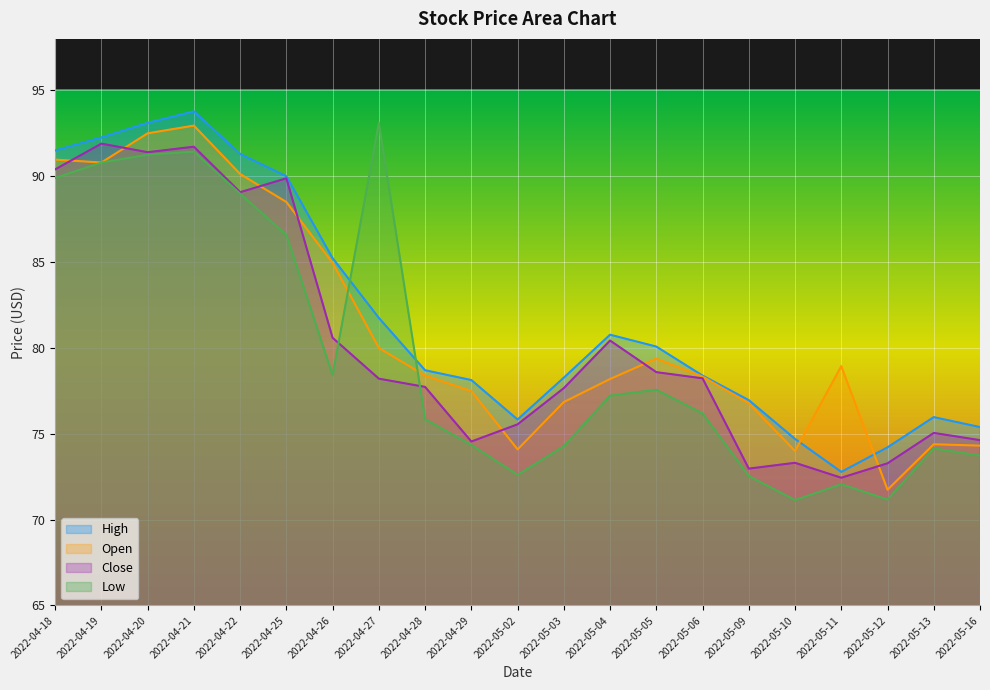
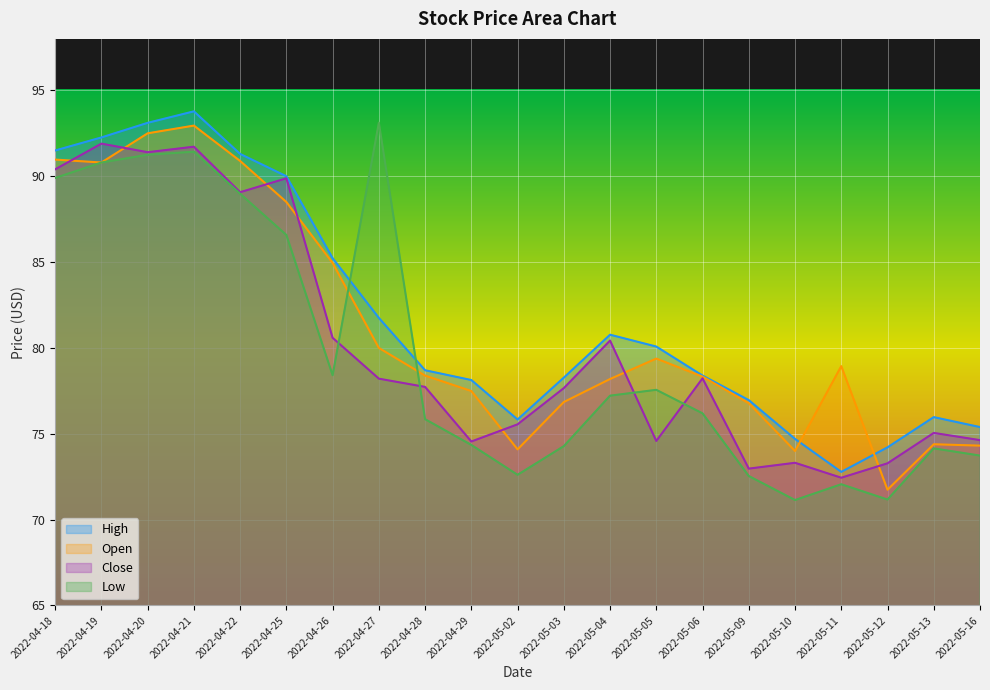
  {
    "High": {
      "2022-04-18": 91.5,
      "2022-04-19": 92.3,
      "2022-04-20": 93.1,
      "2022-04-21": 93.8,
      "2022-04-22": 91.3,
      "2022-04-26": 85.2,
      "2022-04-27": 81.8,
      "2022-04-28": 78.7,
      "2022-04-29": 78.1,
      "2022-05-02": 75.8,
      "2022-05-03": 78.3,
      "2022-05-04": 80.8,
      "2022-05-05": 80.1,
      "2022-05-09": 77.0,
      "2022-05-10": 74.7,
      "2022-05-11": 72.8,
      "2022-05-12": 74.2,
      "2022-05-13": 76.0,
      "2022-05-16": 75.4
    },
    "Open": {
      "2022-04-18": 91.0,
      "2022-04-20": 92.5,
      "2022-04-21": 93.0,
-     "2022-04-22": 90.1,
+     "2022-04-22": 90.9,
      "2022-04-25": 88.5,
      "2022-04-26": 85.0,
      "2022-04-27": 80.0,
      "2022-04-28": 78.4,
      "2022-04-29": 77.5,
      "2022-05-02": 74.1,
      "2022-05-03": 76.9,
      "2022-05-04": 78.2,
      "2022-05-05": 79.4,
      "2022-05-09": 76.8,
      "2022-05-10": 74.0,
      "2022-05-11": 78.9,
      "2022-05-12": 71.7,
      "2022-05-13": 74.4,
      "2022-05-16": 74.3
    },
    "Close": {
      "2022-04-18": 90.4,
      "2022-04-19": 91.9,
      "2022-04-20": 91.4,
      "2022-04-21": 91.7,
      "2022-04-26": 80.6,
      "2022-04-27": 78.2,
      "2022-04-28": 77.7,
      "2022-04-29": 74.6,
      "2022-05-02": 75.6,
      "2022-05-03": 77.7,
      "2022-05-04": 80.4,
-     "2022-05-05": 78.6,
+     "2022-05-05": 74.6,
      "2022-05-09": 73.0,
      "2022-05-10": 73.3,
      "2022-05-11": 72.4,
      "2022-05-12": 73.3,
      "2022-05-13": 75.1,
      "2022-05-16": 74.6
    },
    "Low": {
      "2022-04-18": 89.9,
      "2022-04-20": 91.3,
      "2022-04-21": 91.4,
      "2022-04-25": 86.6,
      "2022-04-26": 78.4,
      "2022-04-27": 93.1,
      "2022-04-28": 75.9,
      "2022-04-29": 74.4,
      "2022-05-02": 72.6,
      "2022-05-03": 74.3,
      "2022-05-04": 77.2,
      "2022-05-05": 77.6,
      "2022-05-06": 76.2,
      "2022-05-09": 72.5,
      "2022-05-10": 71.1,
      "2022-05-11": 72.1,
      "2022-05-12": 71.2,
      "2022-05-13": 74.2,
      "2022-05-16": 73.7
    }
  }
